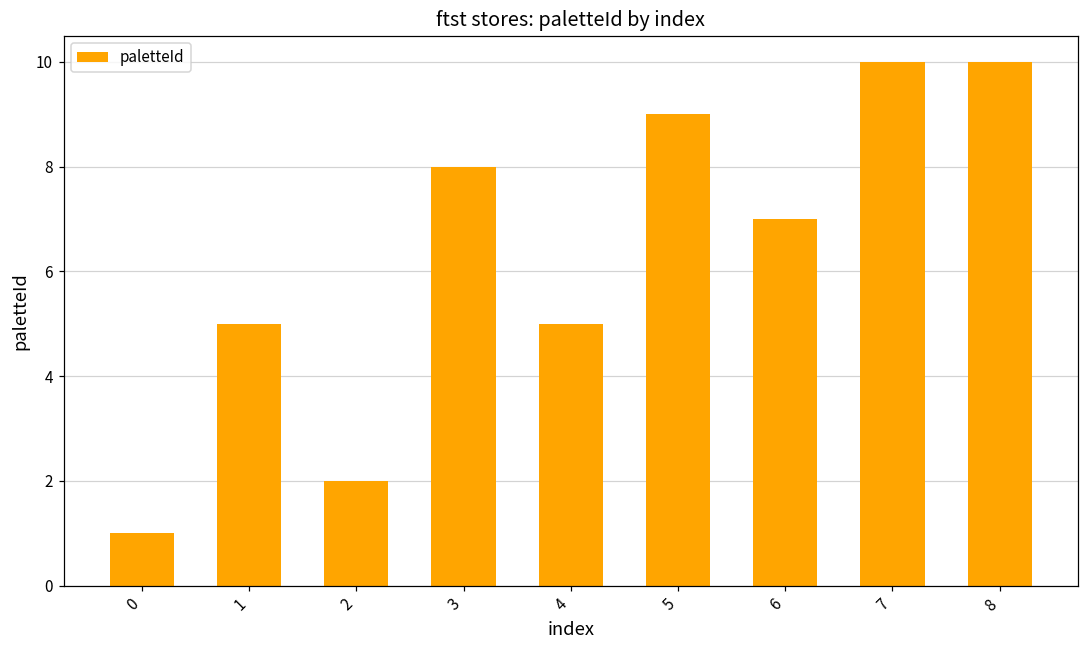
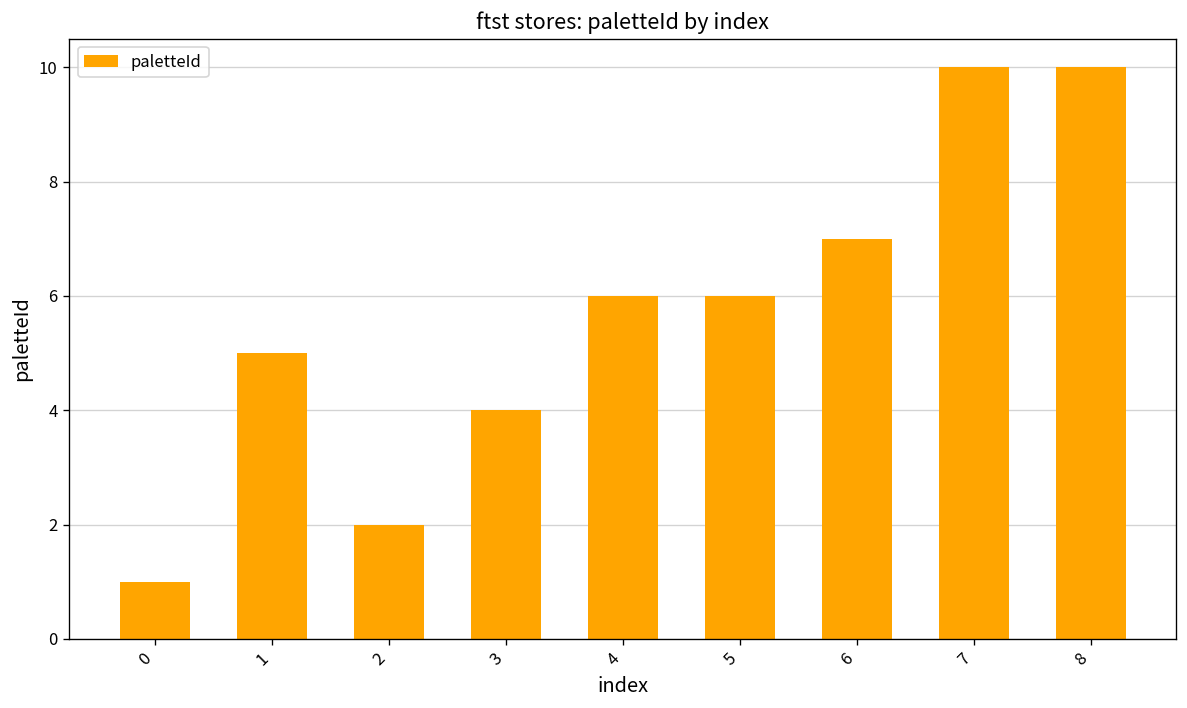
  {
    "0": 1,
    "1": 5,
    "2": 2,
-   "3": 8,
-   "4": 5,
-   "5": 9,
+   "3": 4,
+   "4": 6,
+   "5": 6,
    "6": 7,
    "7": 10,
    "8": 10
  }
